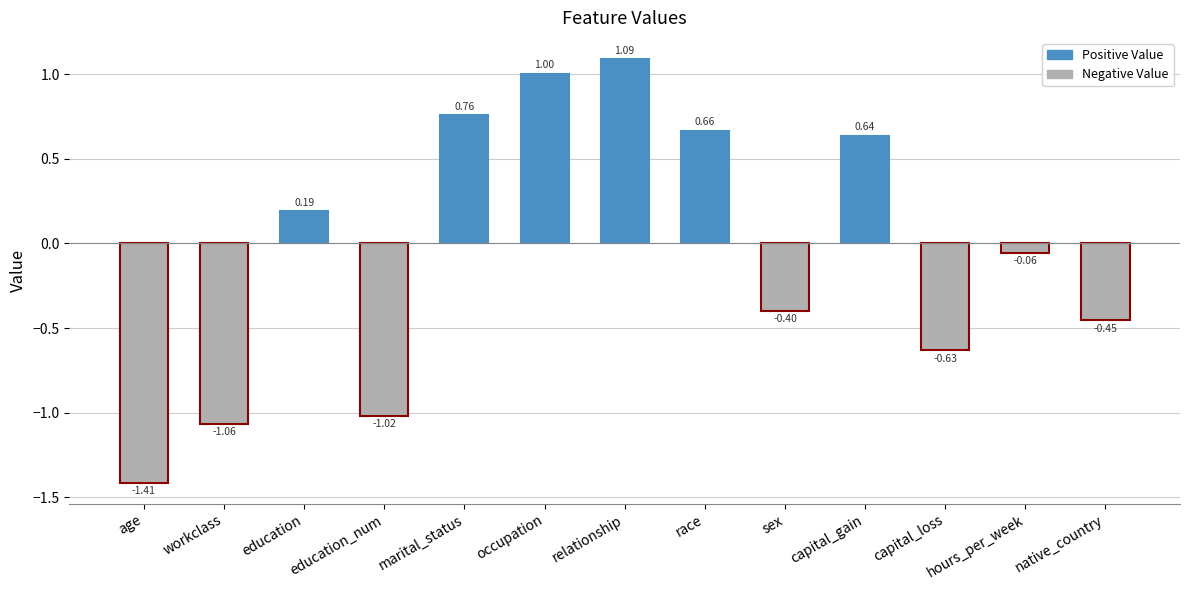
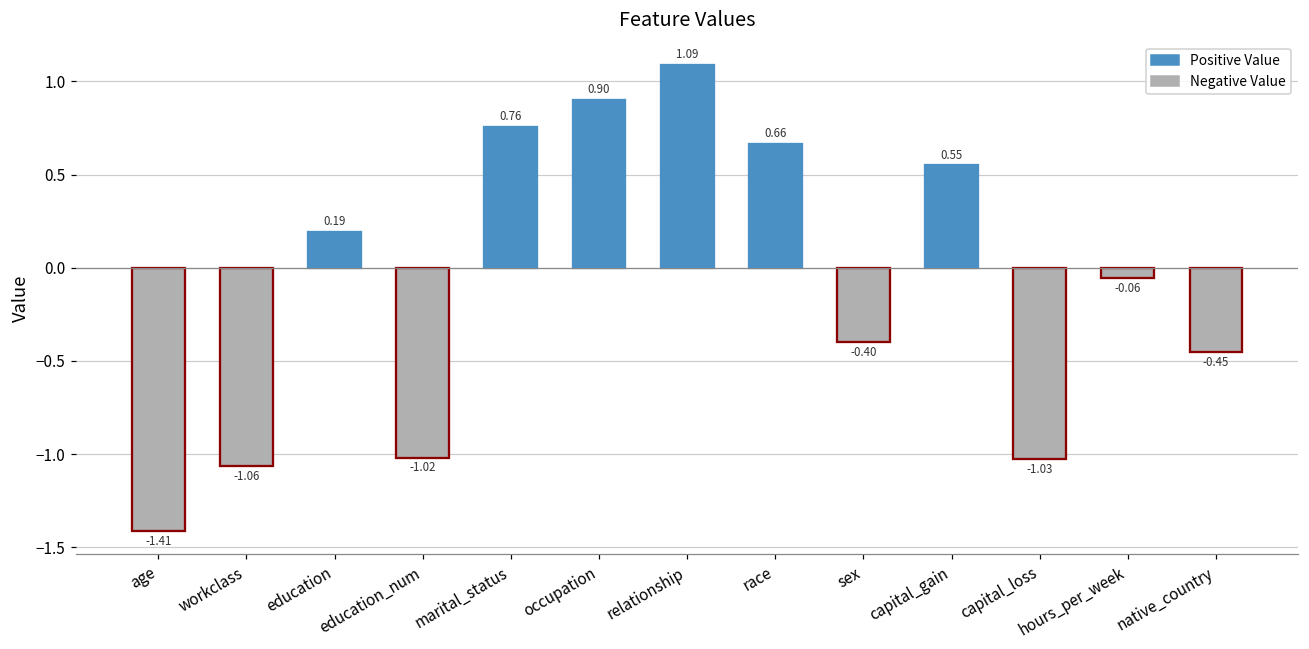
  {
    "age": -1.41,
    "workclass": -1.06,
    "education": 0.19,
    "education_num": -1.02,
    "marital_status": 0.76,
-   "occupation": 1.00,
+   "occupation": 0.90,
    "relationship": 1.09,
    "race": 0.66,
    "sex": -0.40,
-   "capital_gain": 0.64,
-   "capital_loss": -0.63,
+   "capital_gain": 0.55,
+   "capital_loss": -1.03,
    "hours_per_week": -0.06,
    "native_country": -0.45
  }
